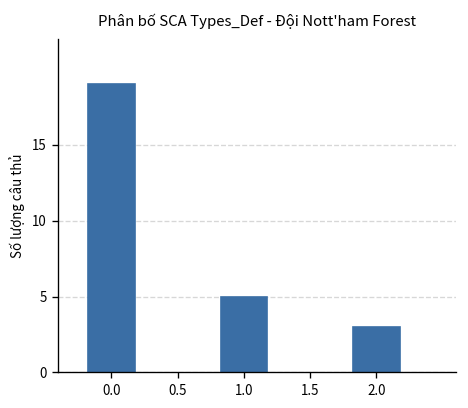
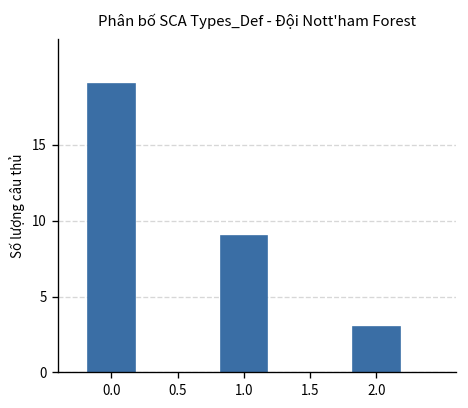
  {
    "0.0": 19,
-   "1.0": 5,
+   "1.0": 9,
    "2.0": 3
  }
